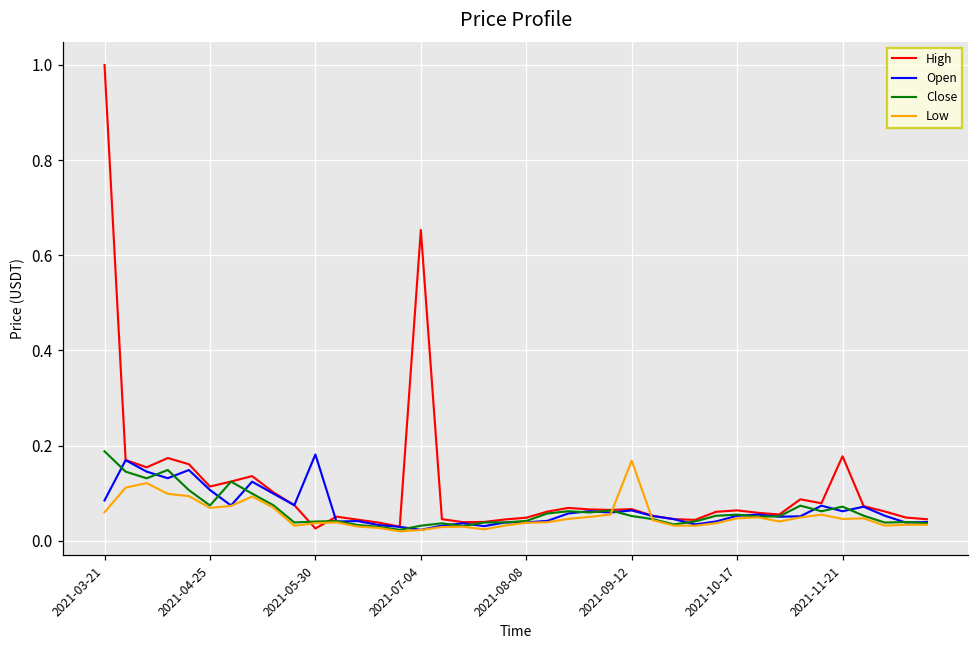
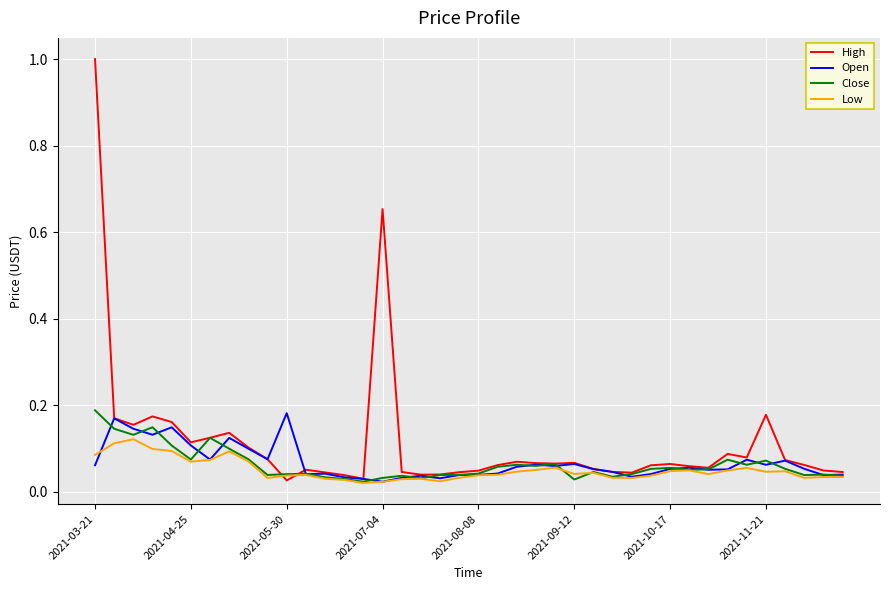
  {
    "High": {
      "2021-03-21": 1.00,
      "2021-04-25": 0.11,
      "2021-05-30": 0.03,
      "2021-07-04": 0.65,
      "2021-08-08": 0.05,
      "2021-10-17": 0.06,
      "2021-11-21": 0.18
    },
    "Open": {
-     "2021-03-21": 0.09,
+     "2021-03-21": 0.06,
      "2021-04-25": 0.11,
      "2021-05-30": 0.18,
      "2021-11-21": 0.06
    },
    "Close": {
      "2021-03-21": 0.19,
      "2021-07-04": 0.03,
-     "2021-09-12": 0.05,
+     "2021-09-12": 0.03,
      "2021-11-21": 0.07
    },
    "Low": {
-     "2021-03-21": 0.06,
-     "2021-09-12": 0.17,
+     "2021-03-21": 0.09,
+     "2021-09-12": 0.04,
      "2021-11-21": 0.05
    }
  }
